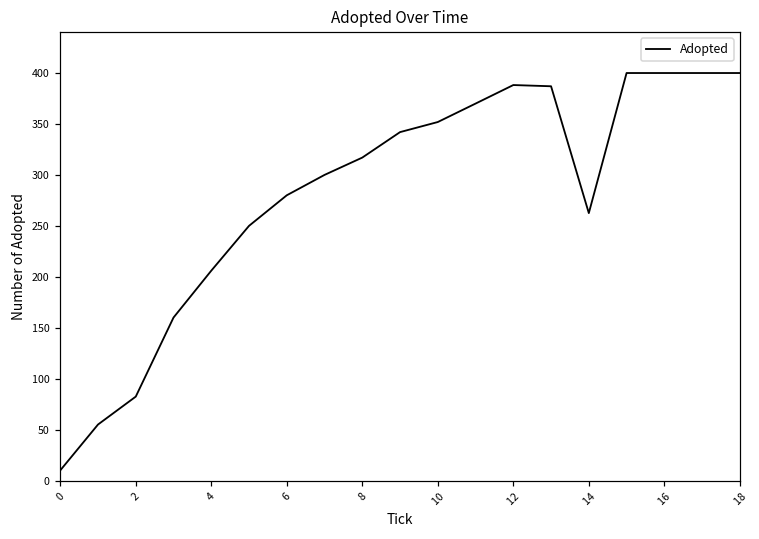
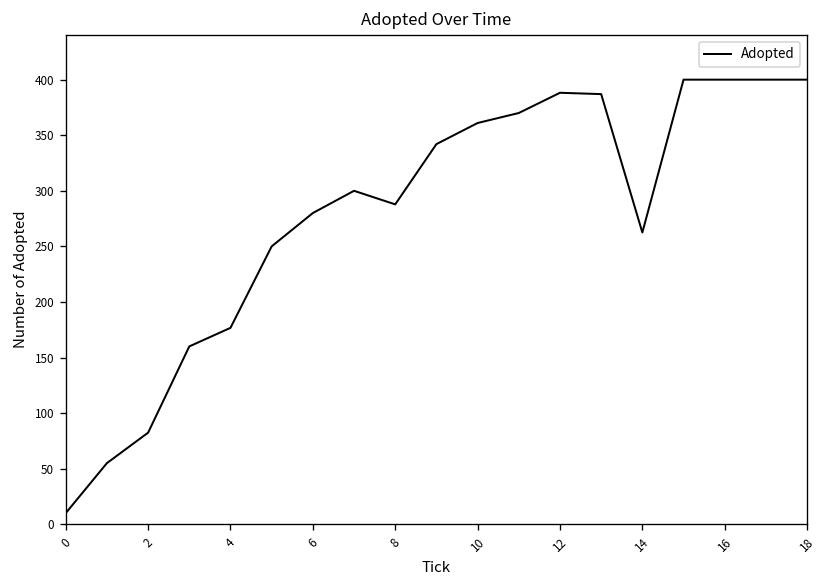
  {
    "0": 10,
    "2": 80,
-   "4": 210,
+   "4": 180,
    "6": 280,
-   "8": 320,
-   "10": 350,
+   "8": 290,
+   "10": 360,
    "12": 390,
    "14": 260,
    "16": 400,
    "18": 400
  }
